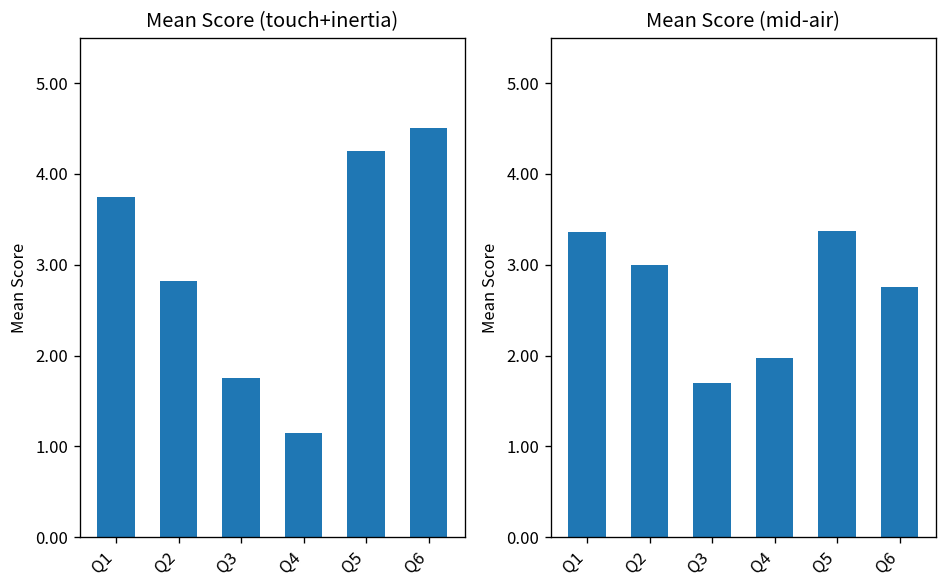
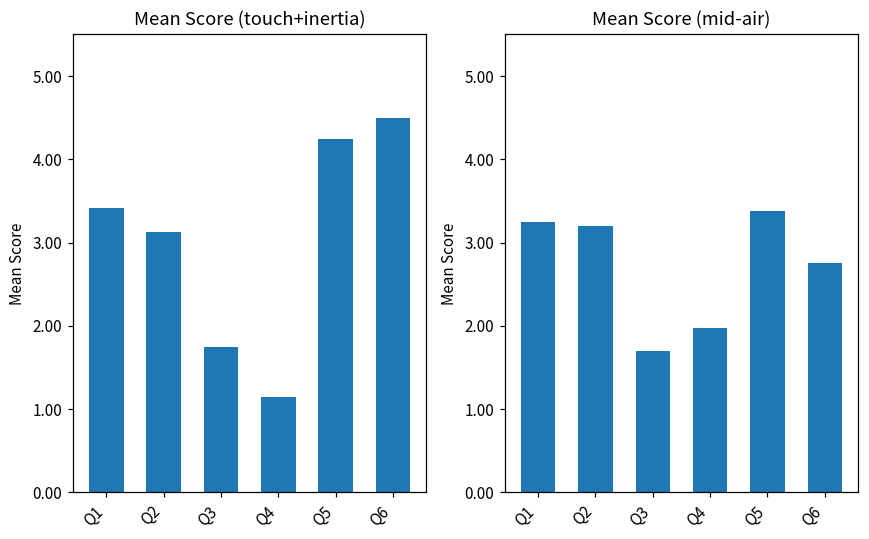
  {
    "Mean Score (touch+inertia)": {
-     "Q1": 3.8,
-     "Q2": 2.8,
+     "Q1": 3.4,
+     "Q2": 3.1,
      "Q3": 1.7,
      "Q4": 1.1,
      "Q5": 4.3,
      "Q6": 4.5
    },
    "Mean Score (mid-air)": {
-     "Q1": 3.4,
-     "Q2": 3.0,
+     "Q1": 3.3,
+     "Q2": 3.2,
      "Q3": 1.7,
      "Q4": 2.0,
      "Q5": 3.4,
      "Q6": 2.8
    }
  }
